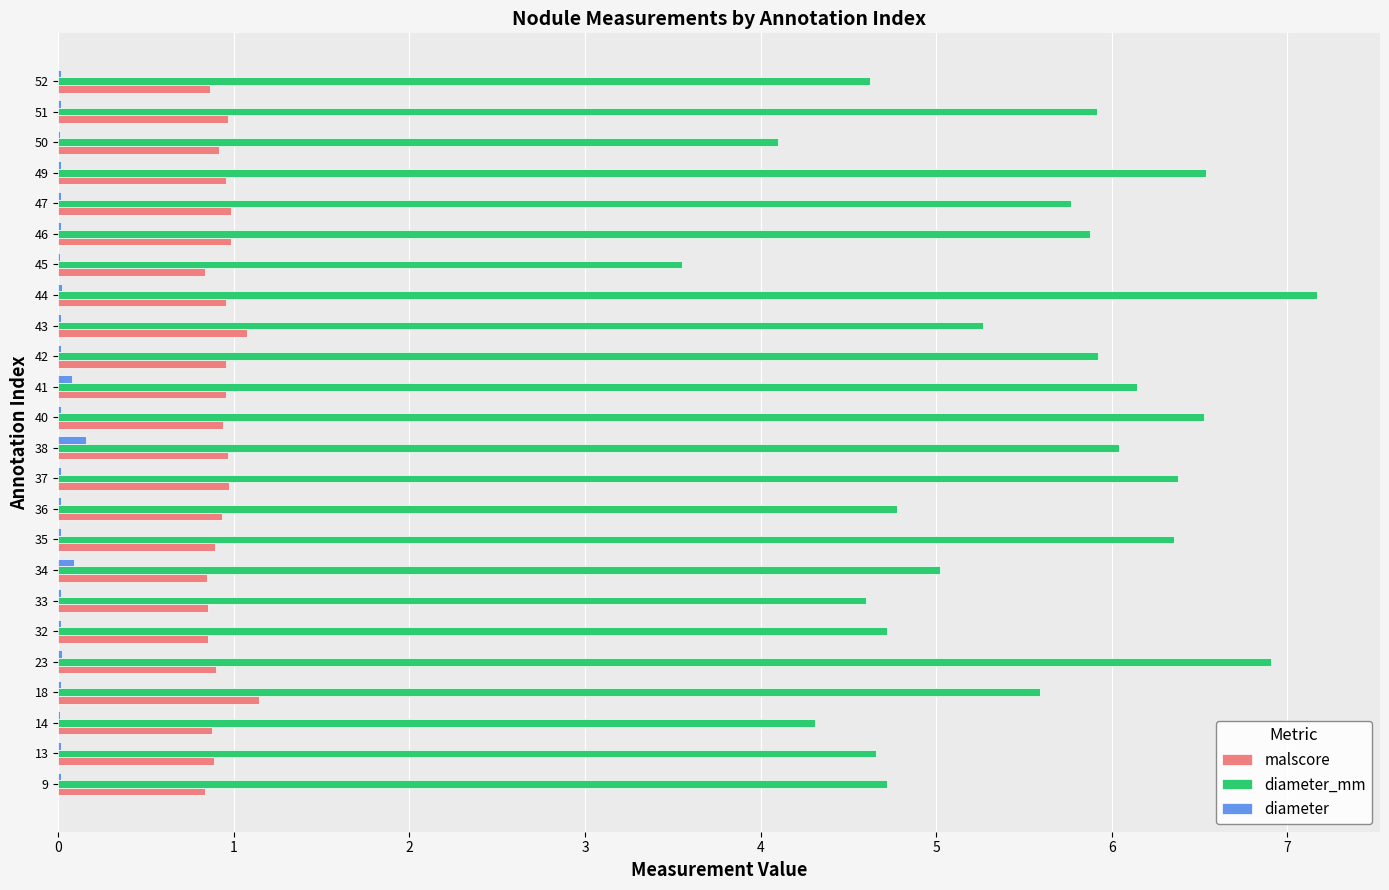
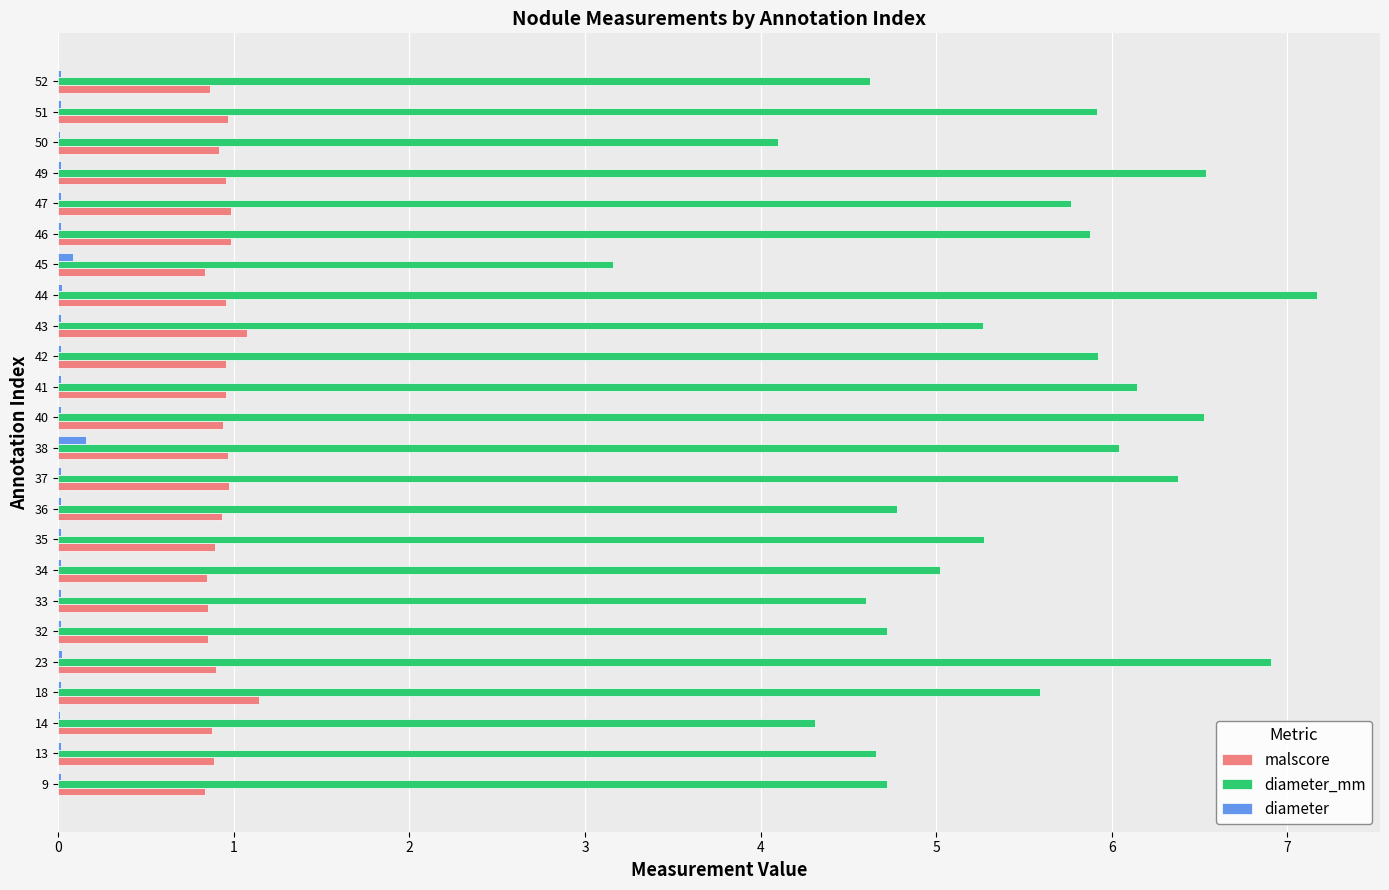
  {
    "malscore": {
      "52": 0.86,
      "51": 0.97,
      "50": 0.92,
      "49": 0.95,
      "47": 0.99,
      "46": 0.98,
      "45": 0.84,
      "44": 0.96,
      "43": 1.07,
      "42": 0.96,
      "41": 0.96,
      "40": 0.94,
      "38": 0.97,
      "37": 0.97,
      "36": 0.93,
      "35": 0.89,
      "34": 0.85,
      "33": 0.85,
      "32": 0.85,
      "23": 0.90,
      "18": 1.14,
      "14": 0.88,
      "13": 0.89,
      "9": 0.84
    },
    "diameter_mm": {
      "52": 4.62,
      "51": 5.92,
      "50": 4.10,
      "49": 6.54,
      "47": 5.77,
      "46": 5.88,
-     "45": 3.55,
+     "45": 3.16,
      "44": 7.17,
      "43": 5.27,
      "42": 5.92,
      "41": 6.14,
      "40": 6.53,
      "38": 6.04,
      "37": 6.38,
      "36": 4.78,
-     "35": 6.35,
+     "35": 5.27,
      "34": 5.02,
      "33": 4.60,
      "32": 4.72,
      "23": 6.91,
      "18": 5.59,
      "14": 4.31,
      "13": 4.66,
      "9": 4.72
    },
    "diameter": {
      "51": 0.02,
      "49": 0.02,
      "47": 0.02,
      "46": 0.02,
-     "45": 0.01,
+     "45": 0.08,
      "44": 0.02,
      "43": 0.01,
      "42": 0.02,
-     "41": 0.08,
+     "41": 0.02,
      "40": 0.02,
      "38": 0.16,
      "37": 0.02,
      "35": 0.01,
-     "34": 0.09,
+     "34": 0.01,
      "23": 0.02,
      "18": 0.02
    }
  }
